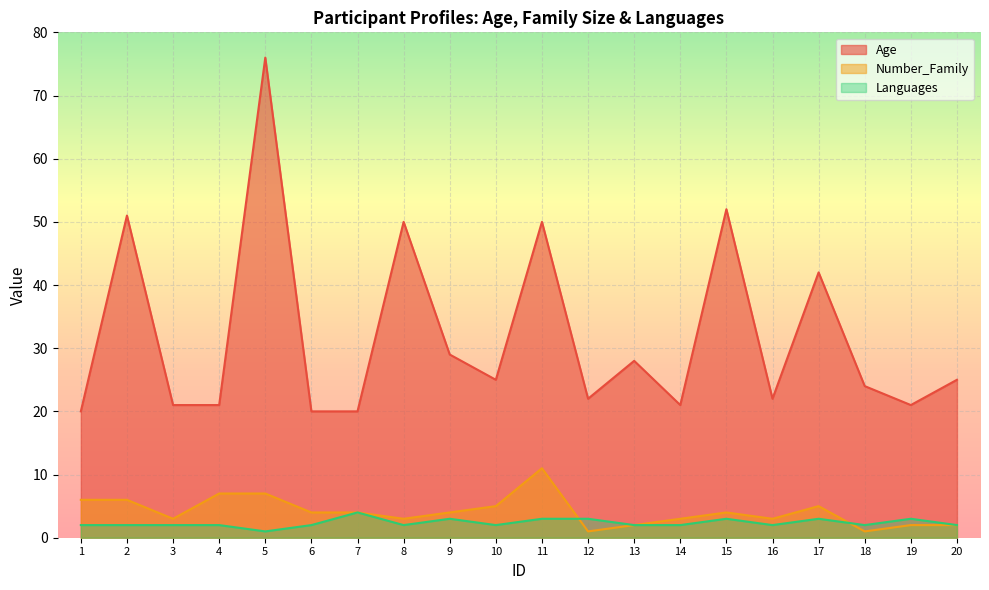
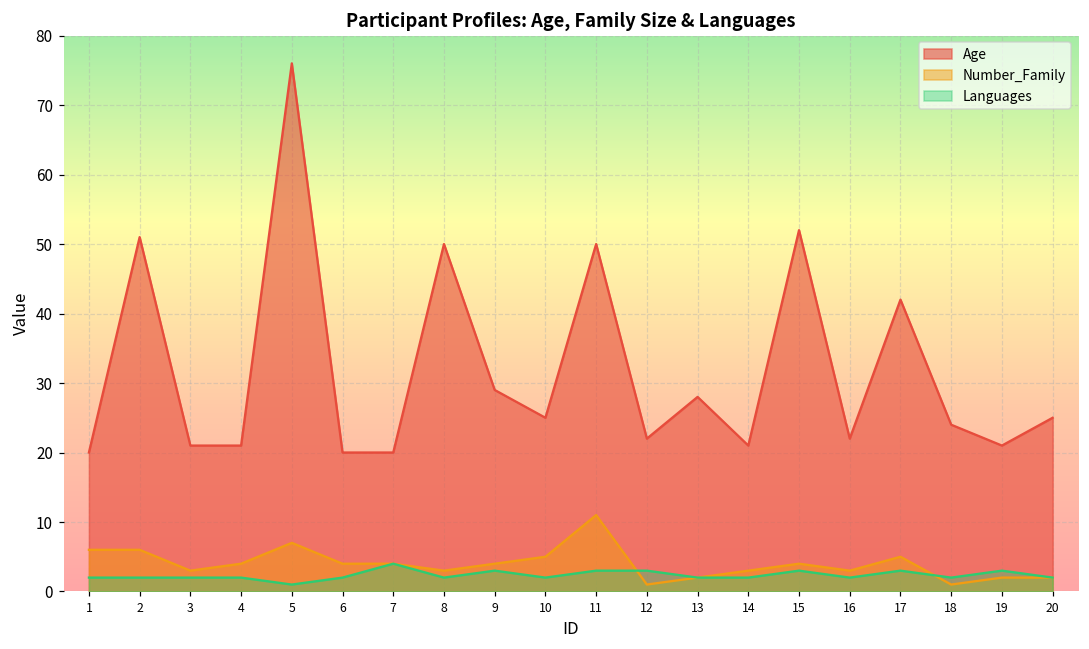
  {
    "Age": {
      "1": 20,
      "2": 51,
      "3": 21,
      "4": 21,
      "5": 76,
      "6": 20,
      "7": 20,
      "8": 50,
      "9": 29,
      "10": 25,
      "11": 50,
      "12": 22,
      "13": 28,
      "14": 21,
      "15": 52,
      "16": 22,
      "17": 42,
      "18": 24,
      "19": 21,
      "20": 25
    },
    "Number_Family": {
      "1": 6,
      "2": 6,
      "3": 3,
-     "4": 7,
+     "4": 4,
      "5": 7,
      "6": 4,
      "8": 3,
      "9": 4,
      "10": 5,
      "11": 11,
      "12": 1,
      "14": 3,
      "15": 4,
      "16": 3,
      "17": 5,
      "18": 1,
      "19": 2
    },
    "Languages": {
      "1": 2,
      "2": 2,
      "3": 2,
      "4": 2,
      "5": 1,
      "6": 2,
      "8": 2,
      "9": 3,
      "10": 2,
      "11": 3,
      "12": 3,
      "14": 2,
      "15": 3,
      "16": 2,
      "17": 3,
      "18": 2,
      "19": 3
    }
  }
